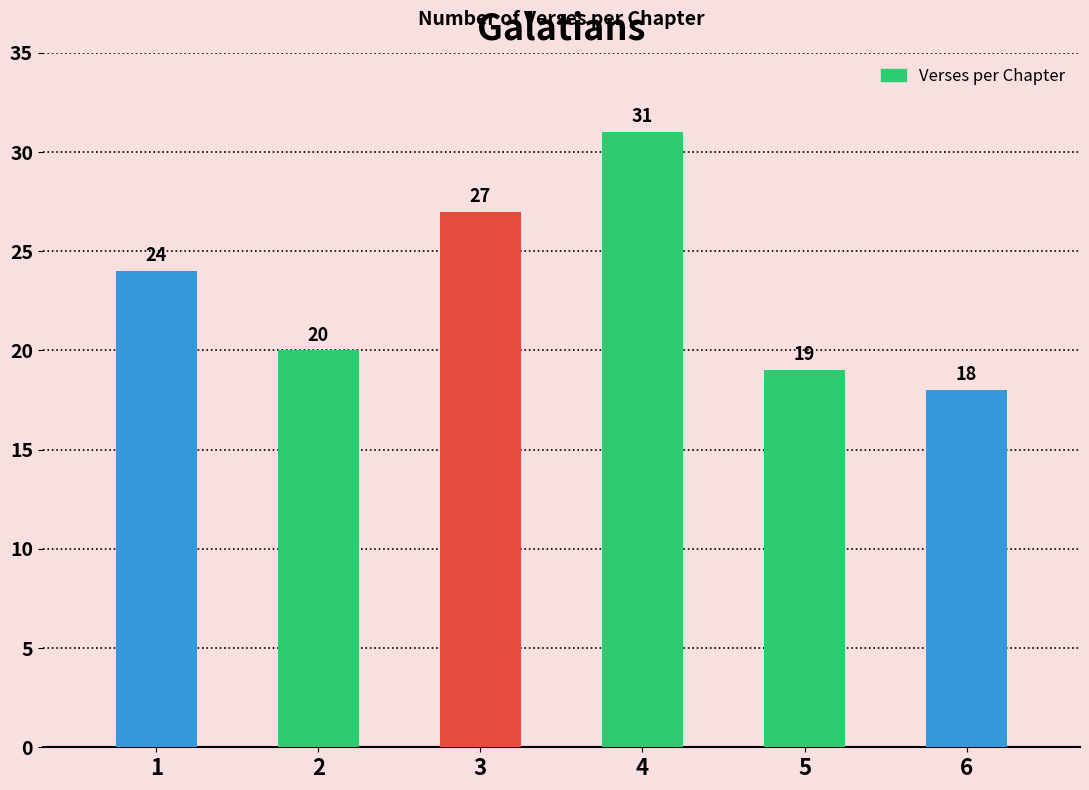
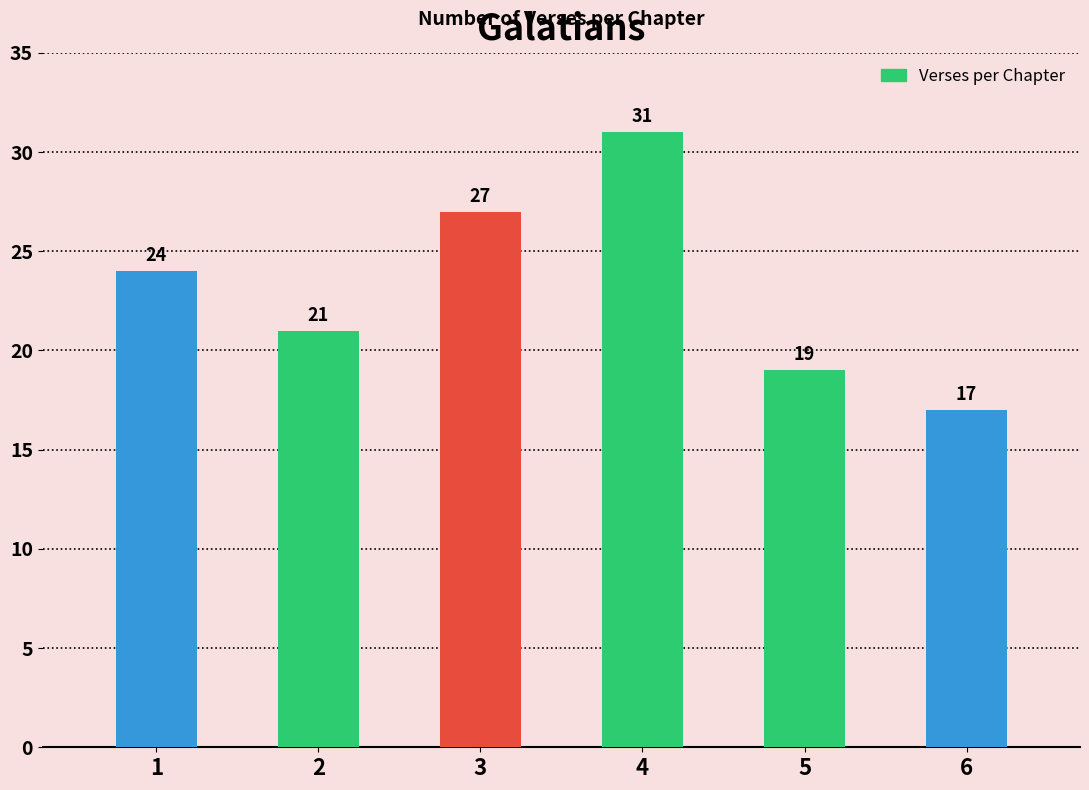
  {
    "1": 24,
-   "2": 20,
+   "2": 21,
    "3": 27,
    "4": 31,
    "5": 19,
-   "6": 18
+   "6": 17
  }
